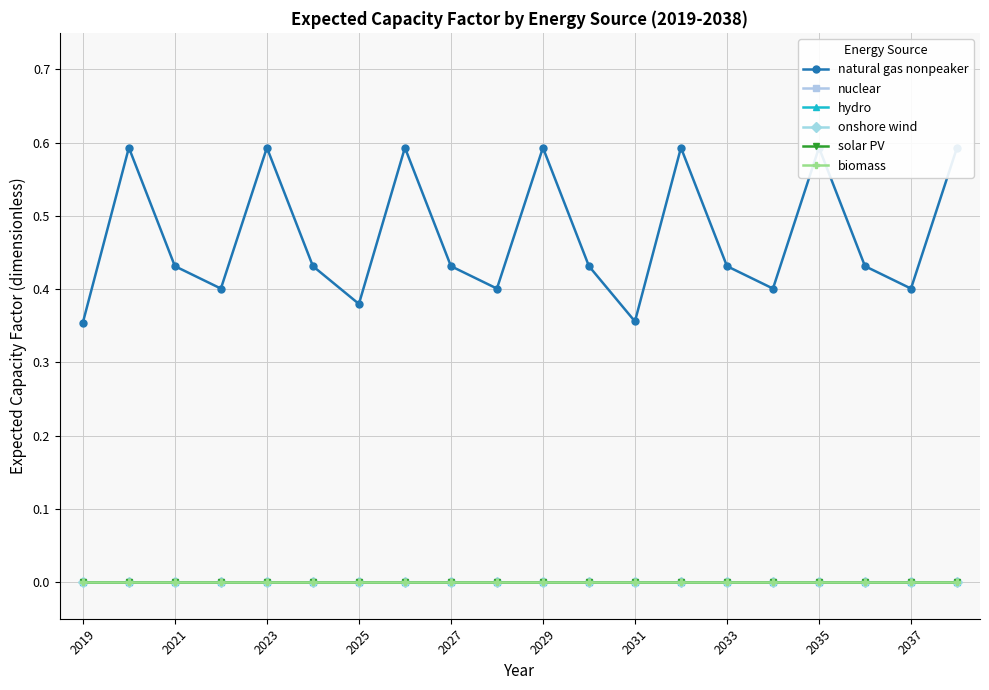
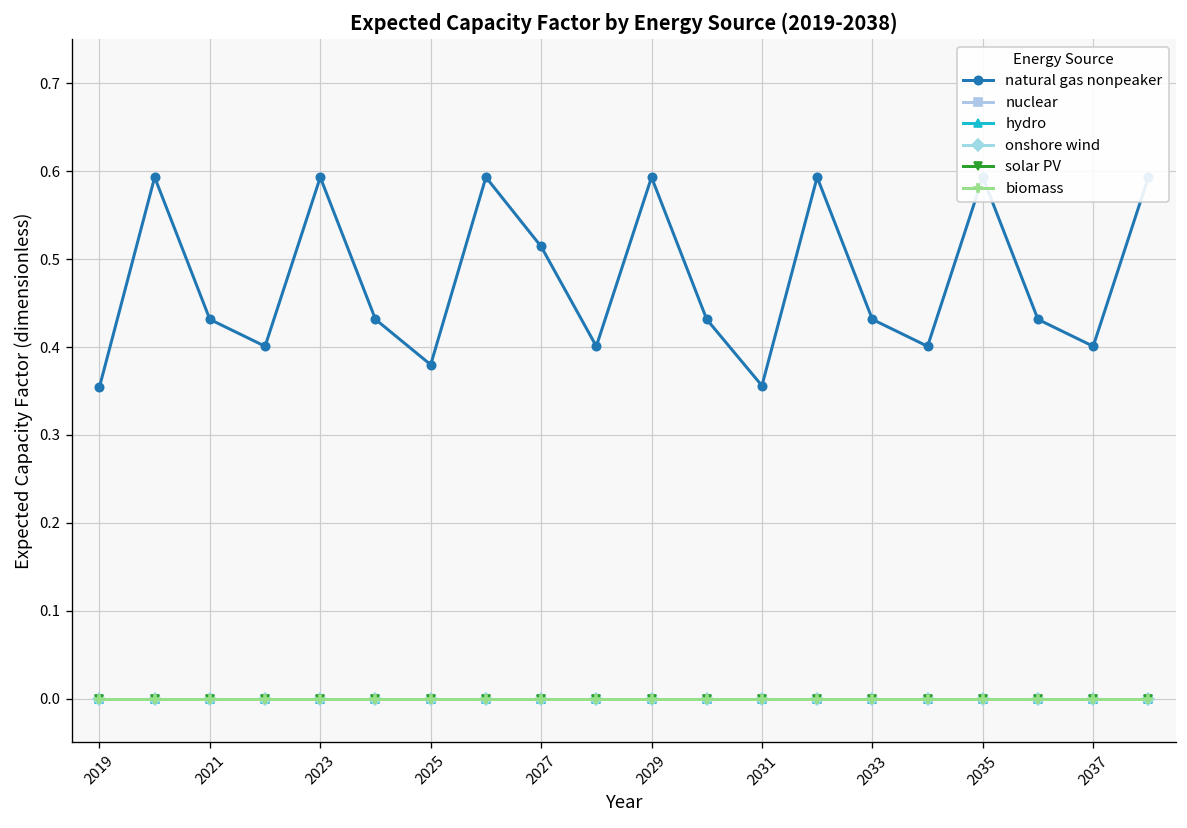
  {
    "natural gas nonpeaker": {
      "2019": 0.35,
      "2021": 0.43,
      "2023": 0.59,
      "2025": 0.38,
-     "2027": 0.43,
+     "2027": 0.51,
      "2029": 0.59,
      "2031": 0.36,
      "2033": 0.43,
      "2037": 0.40
    },
    "biomass": {
      "2019": 0.00,
      "2021": 0.00,
      "2023": 0.00,
      "2025": 0.00,
      "2027": 0.00,
      "2029": 0.00,
      "2031": 0.00,
      "2033": 0.00,
      "2035": 0.00,
      "2037": 0.00
    }
  }
